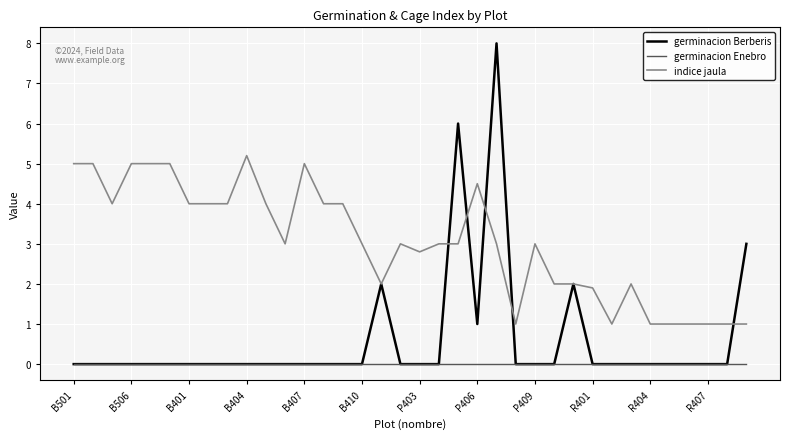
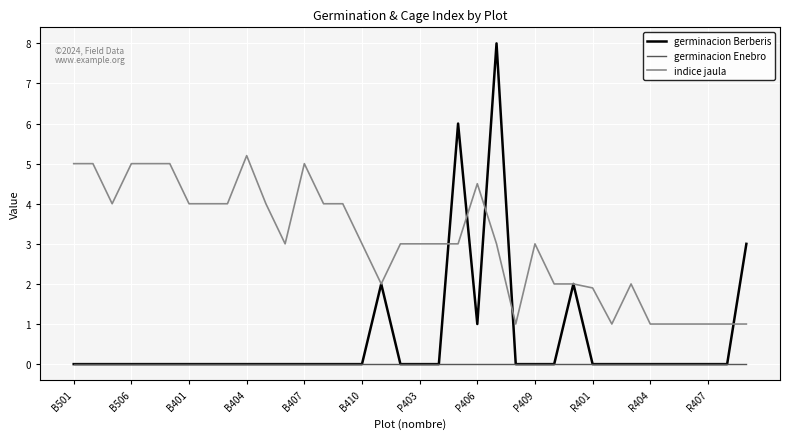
  {
    "germinacion Berberis": {
      "P406": 1.0
    },
    "germinacion Enebro": {
      "P406": 0.0
    },
    "indice jaula": {
      "B501": 5.0,
      "B506": 5.0,
      "B401": 4.0,
      "B404": 5.2,
      "B407": 5.0,
      "B410": 3.0,
-     "P403": 2.8,
+     "P403": 3.0,
      "P406": 4.5,
      "P409": 3.0,
      "R401": 1.9,
      "R404": 1.0,
      "R407": 1.0
    }
  }
